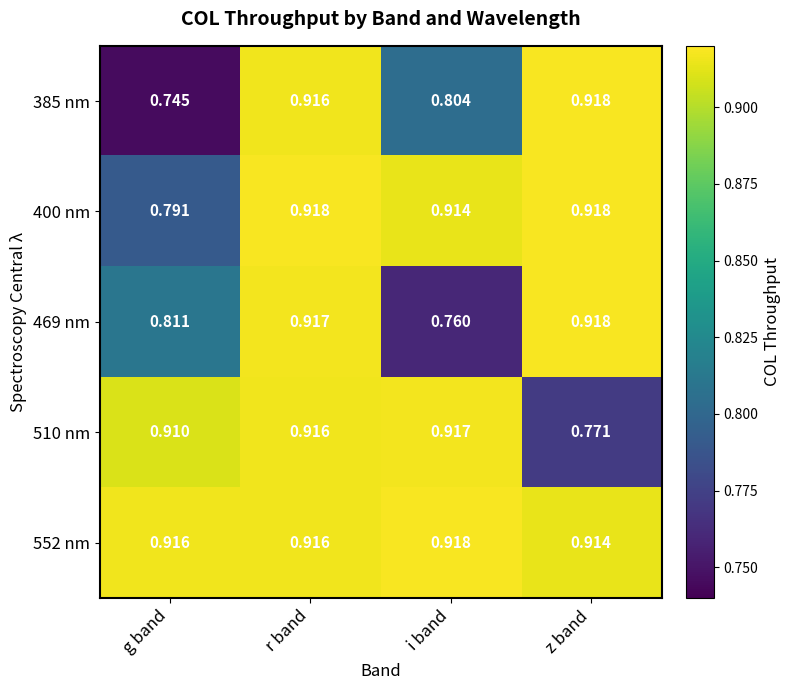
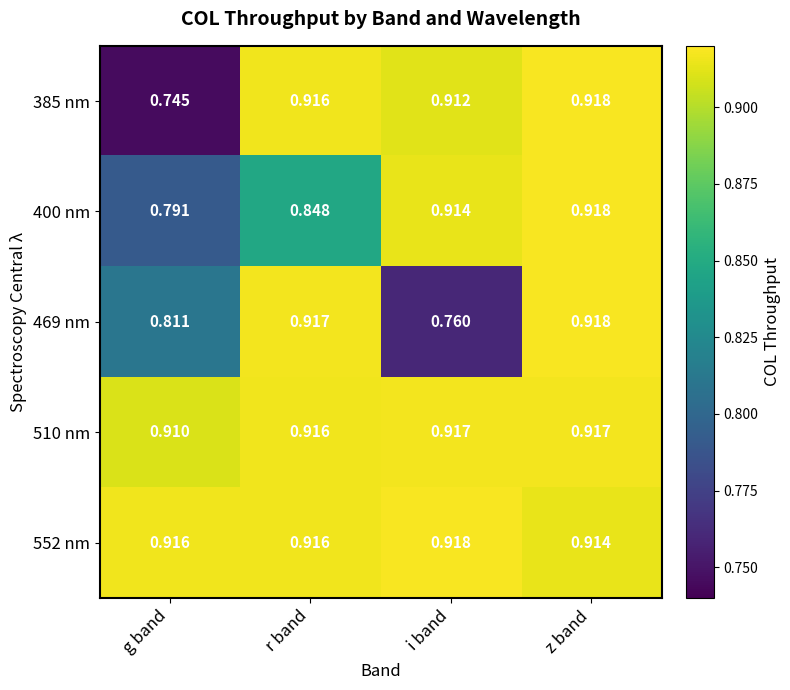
  {
    "385 nm": {
      "g band": 0.745,
      "r band": 0.916,
-     "i band": 0.804,
+     "i band": 0.912,
      "z band": 0.918
    },
    "400 nm": {
      "g band": 0.791,
-     "r band": 0.918,
+     "r band": 0.848,
      "i band": 0.914,
      "z band": 0.918
    },
    "469 nm": {
      "g band": 0.811,
      "r band": 0.917,
      "i band": 0.760,
      "z band": 0.918
    },
    "510 nm": {
      "g band": 0.910,
      "r band": 0.916,
      "i band": 0.917,
-     "z band": 0.771
+     "z band": 0.917
    },
    "552 nm": {
      "g band": 0.916,
      "r band": 0.916,
      "i band": 0.918,
      "z band": 0.914
    }
  }
